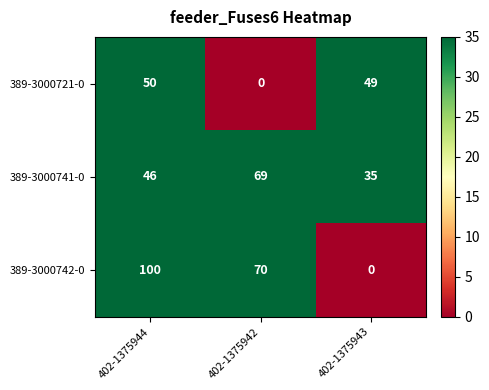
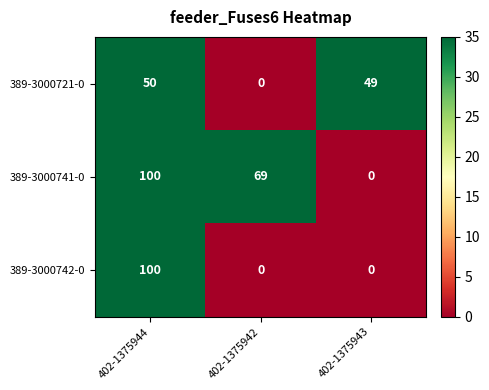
  {
    "389-3000721-0": {
      "402-1375944": 50,
      "402-1375942": 0,
      "402-1375943": 49
    },
    "389-3000741-0": {
-     "402-1375944": 46,
+     "402-1375944": 100,
      "402-1375942": 69,
-     "402-1375943": 35
+     "402-1375943": 0
    },
    "389-3000742-0": {
      "402-1375944": 100,
-     "402-1375942": 70,
+     "402-1375942": 0,
      "402-1375943": 0
    }
  }
